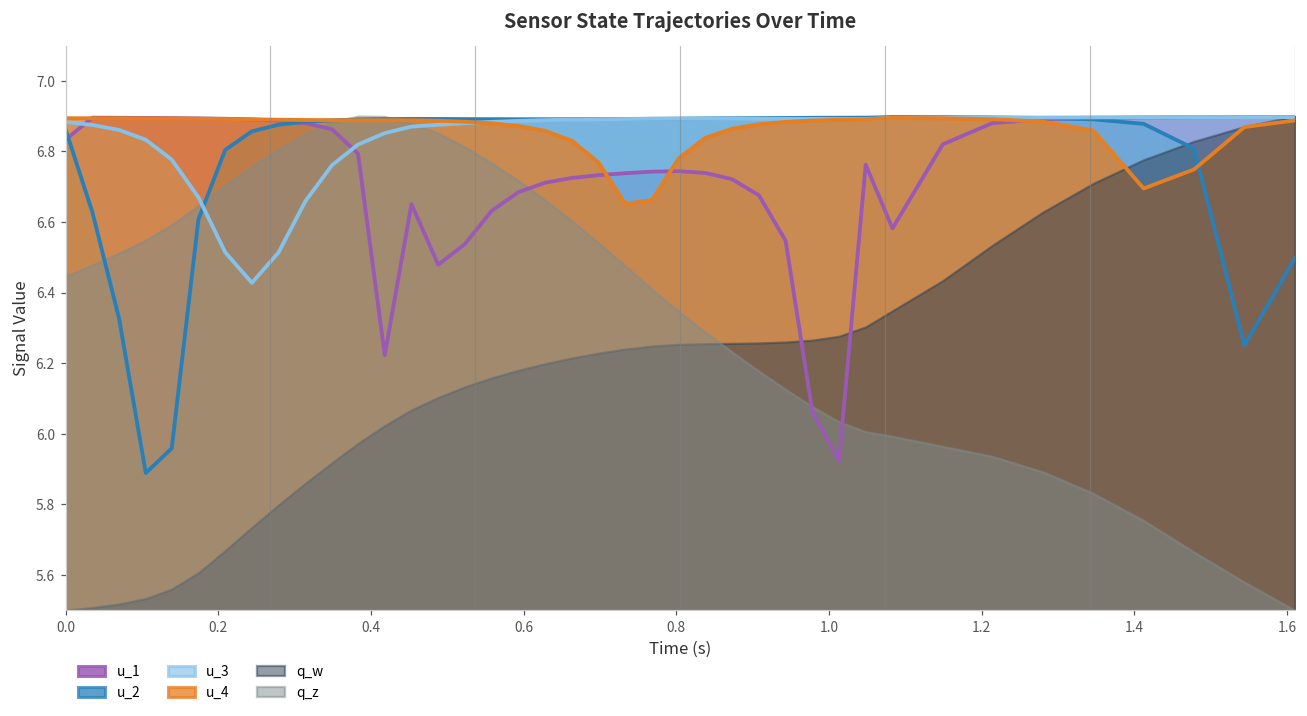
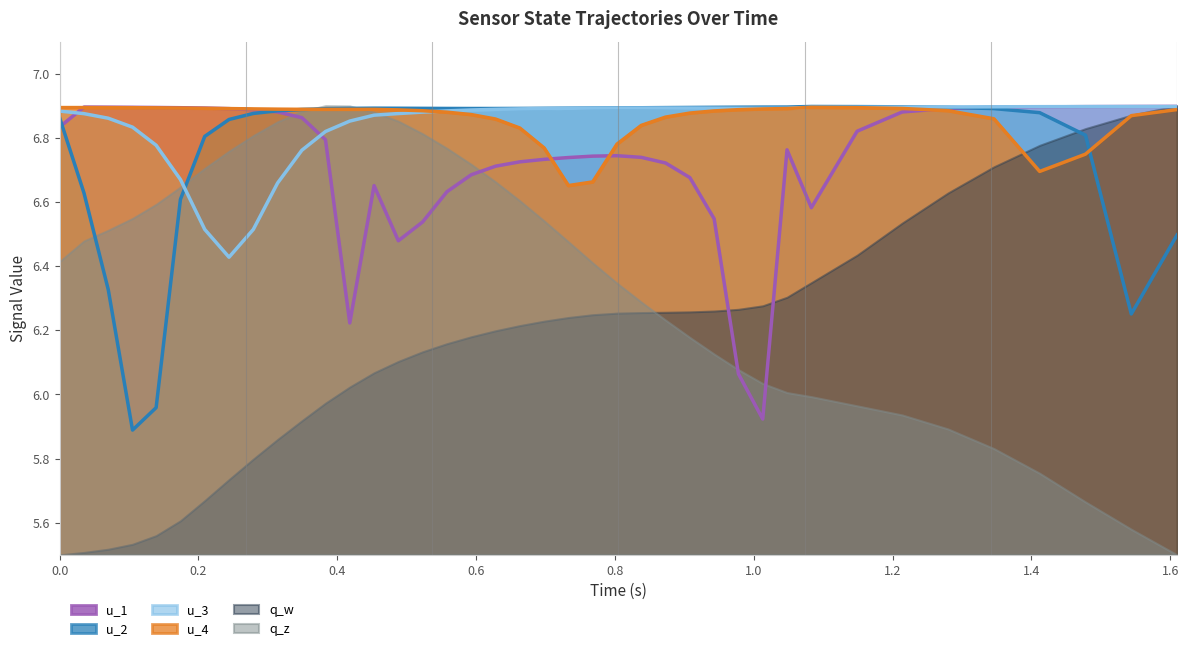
  {
    "u_1": {
      "0.0": 6.83
    },
    "u_2": {
      "0.0": 6.86
    },
    "u_3": {
      "0.0": 6.88
    },
    "u_4": {
      "0.0": 6.89
    },
    "q_w": {
      "0.0": 0.00
    },
    "q_z": {
-     "0.0": 0.95
+     "0.0": 0.91
    }
  }
